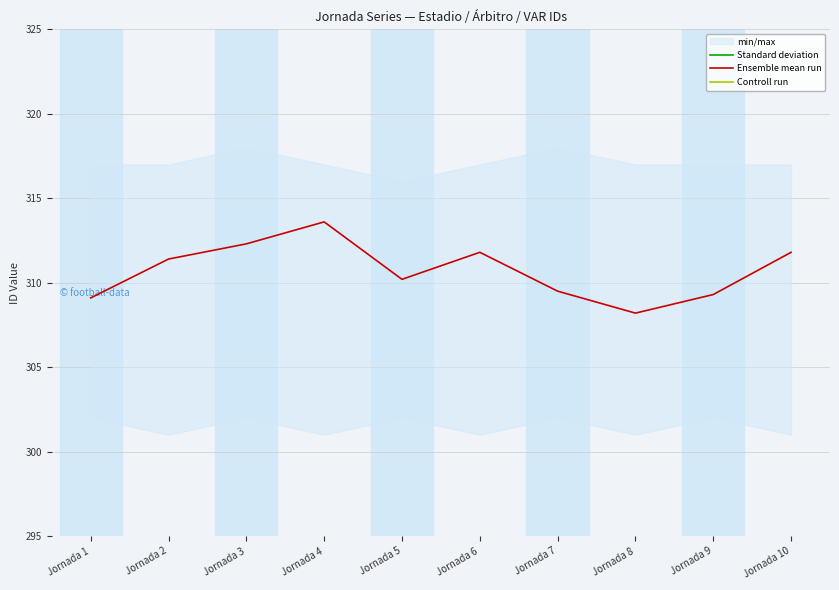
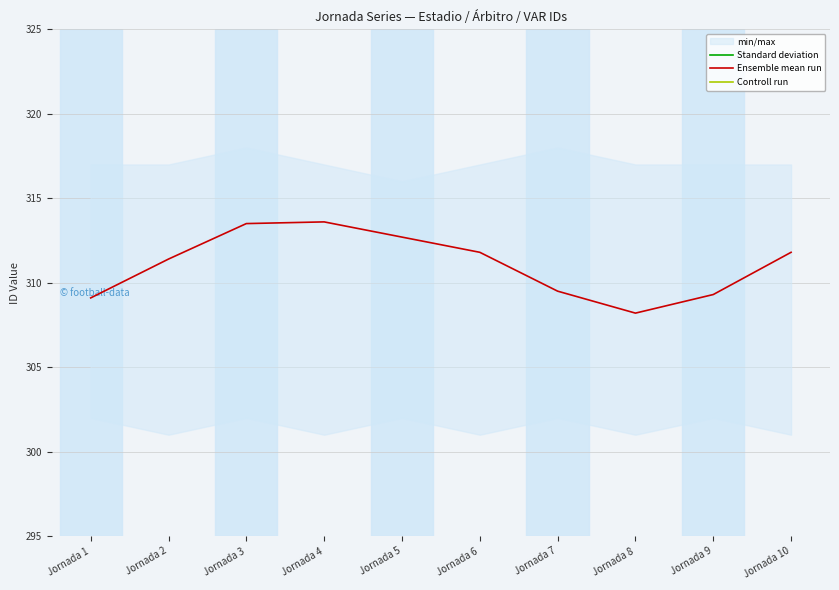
  {
    "Ensemble mean run": {
      "Jornada 1": 309.1,
      "Jornada 2": 311.4,
-     "Jornada 3": 312.3,
+     "Jornada 3": 313.5,
      "Jornada 4": 313.6,
-     "Jornada 5": 310.2,
+     "Jornada 5": 312.7,
      "Jornada 6": 311.8,
      "Jornada 7": 309.5,
      "Jornada 8": 308.2,
      "Jornada 9": 309.3,
      "Jornada 10": 311.8
    }
  }
